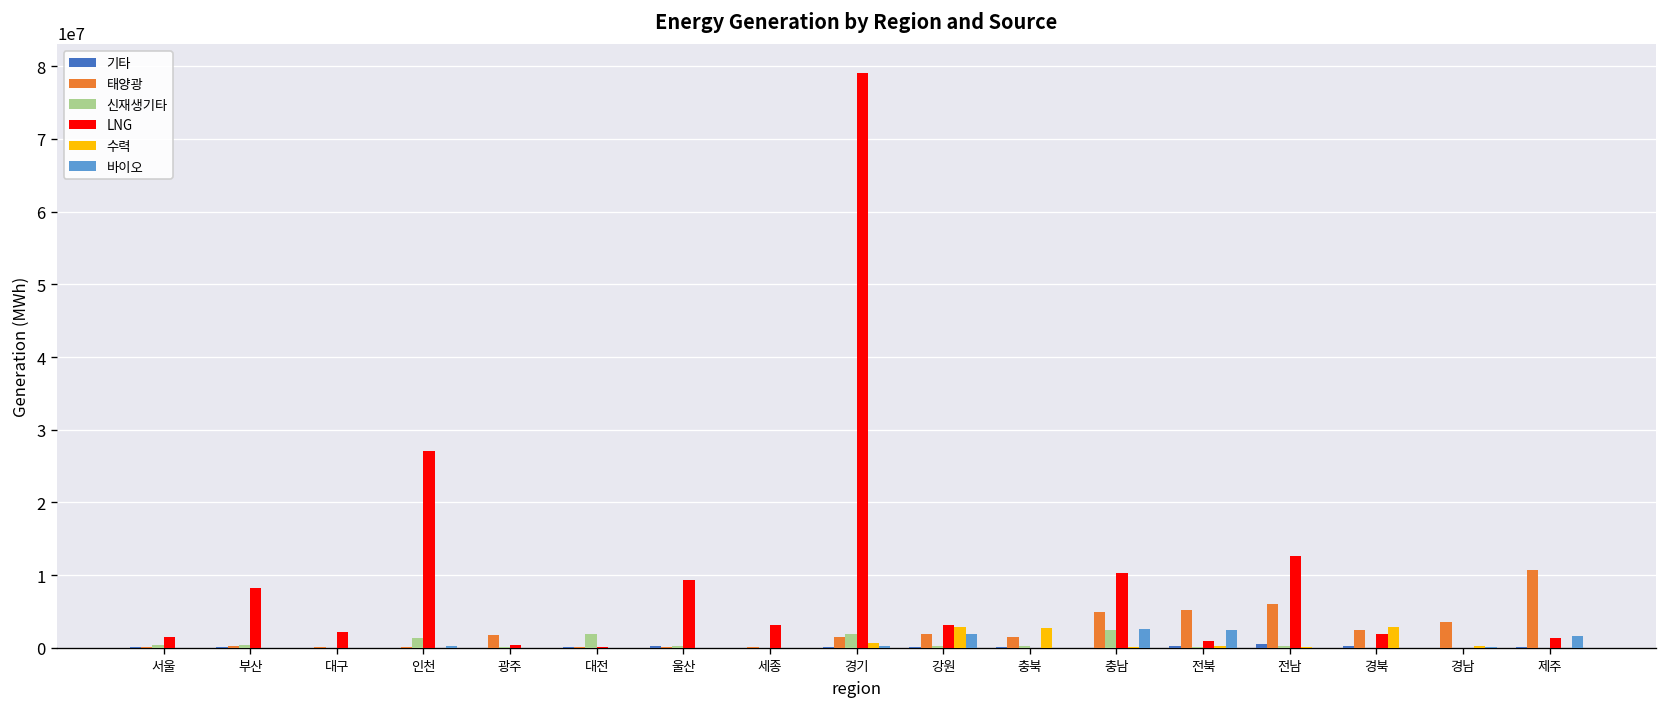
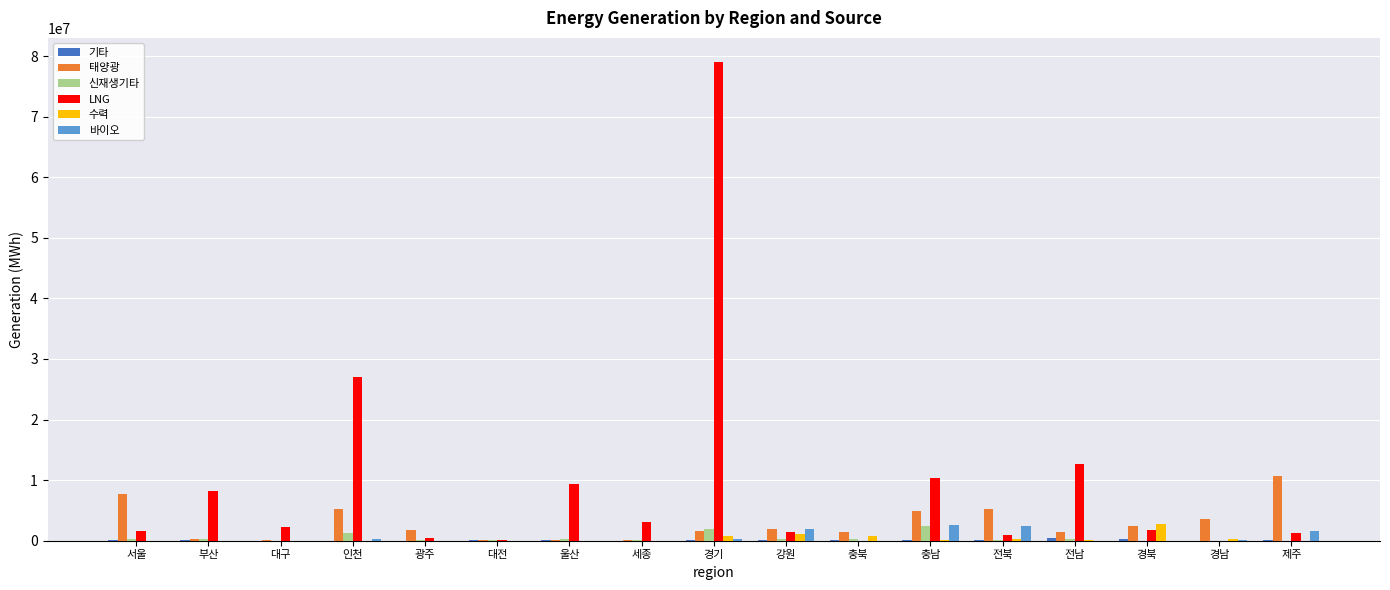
  {
    "태양광": {
-     "서울": 0,
-     "인천": 0,
+     "서울": 8000000,
+     "인천": 5000000,
      "광주": 2000000,
      "경기": 2000000,
      "강원": 2000000,
      "충북": 1000000,
      "충남": 5000000,
      "전북": 5000000,
-     "전남": 6000000,
+     "전남": 1000000,
      "경북": 2000000,
      "경남": 4000000,
      "제주": 11000000
    },
    "신재생기타": {
      "인천": 1000000,
-     "대전": 2000000,
+     "대전": 0,
      "경기": 2000000,
      "충남": 2000000
    },
    "LNG": {
      "서울": 2000000,
      "부산": 8000000,
      "대구": 2000000,
      "인천": 27000000,
      "울산": 9000000,
      "세종": 3000000,
      "경기": 79000000,
-     "강원": 3000000,
+     "강원": 2000000,
      "충북": 0,
      "충남": 10000000,
      "전북": 1000000,
      "전남": 13000000,
      "경북": 2000000,
      "경남": 0,
      "제주": 1000000
    },
    "수력": {
      "대전": 0,
      "세종": 0,
      "경기": 1000000,
-     "강원": 3000000,
-     "충북": 3000000,
+     "강원": 1000000,
+     "충북": 1000000,
      "경북": 3000000
    }
  }
